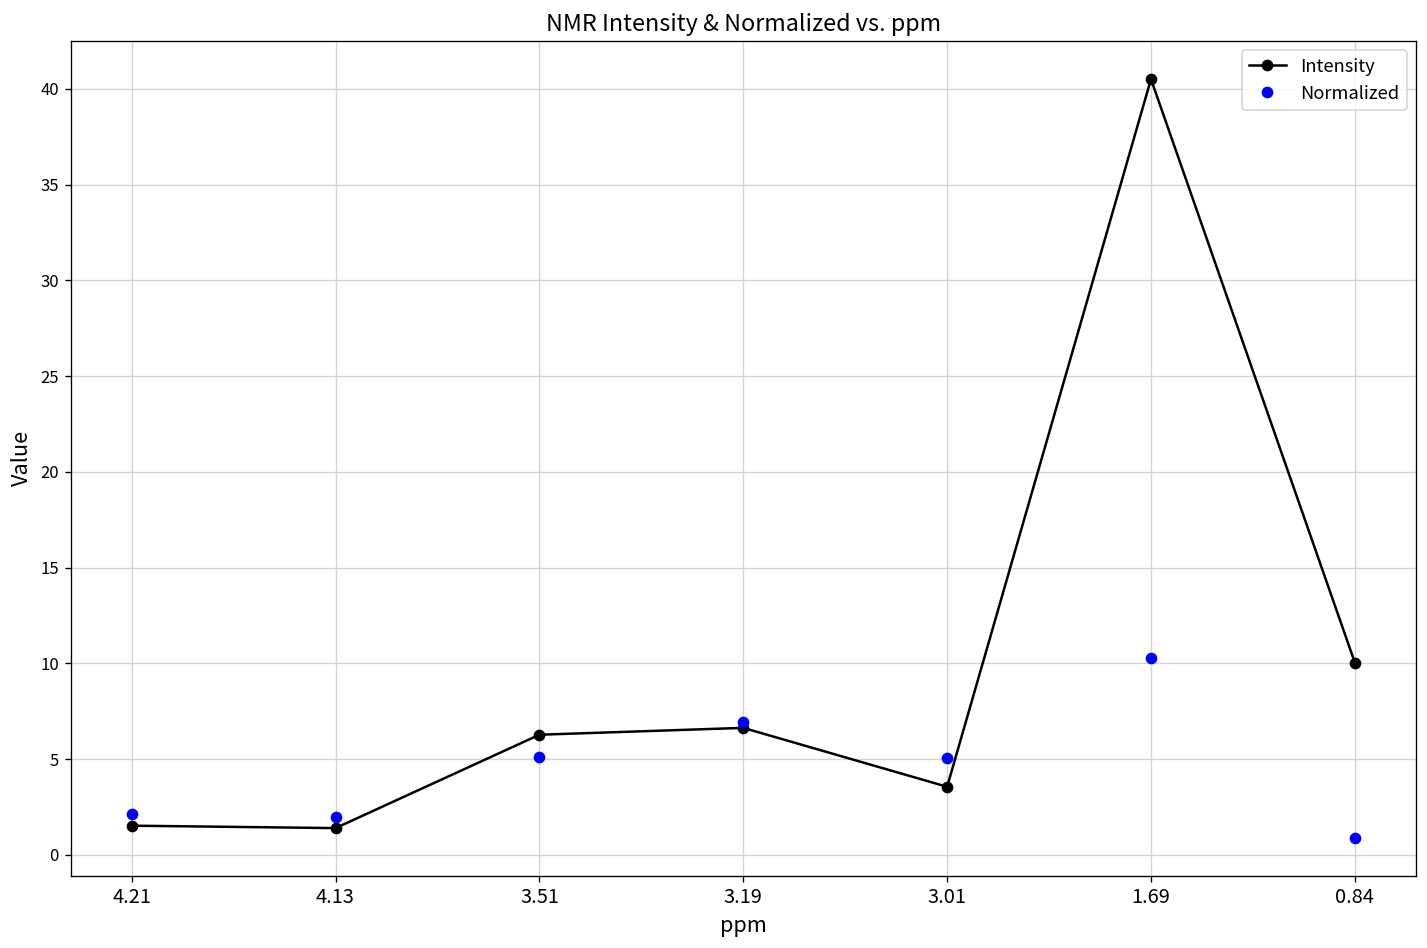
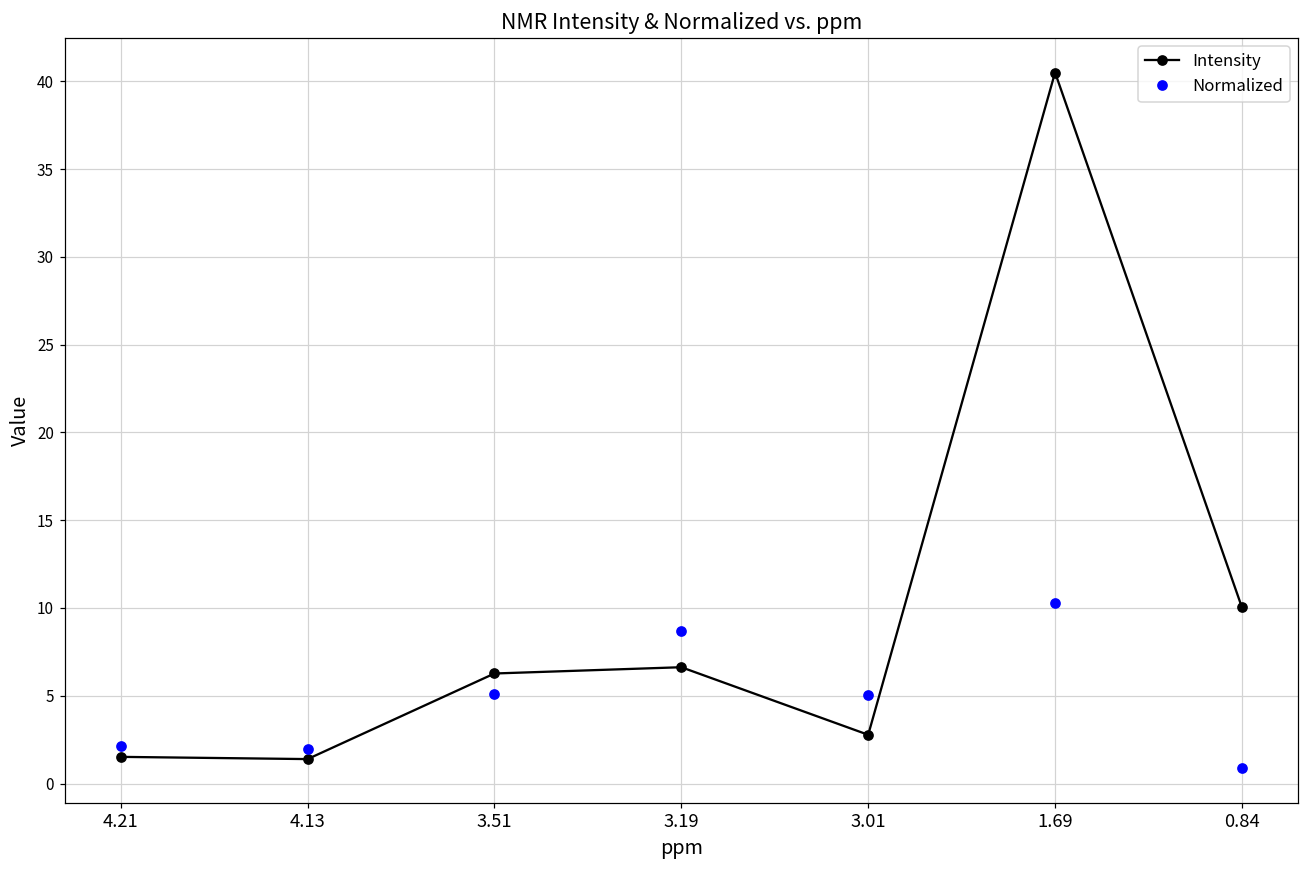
  {
    "Intensity": {
      "4.21": 1.5,
      "4.13": 1.4,
      "3.51": 6.3,
      "3.19": 6.6,
-     "3.01": 3.6,
+     "3.01": 2.8,
      "1.69": 40.5,
      "0.84": 10.0
    },
    "Normalized": {
      "4.21": 2.1,
      "4.13": 2.0,
      "3.51": 5.1,
-     "3.19": 6.9,
+     "3.19": 8.7,
      "3.01": 5.1,
      "1.69": 10.3,
      "0.84": 0.9
    }
  }
